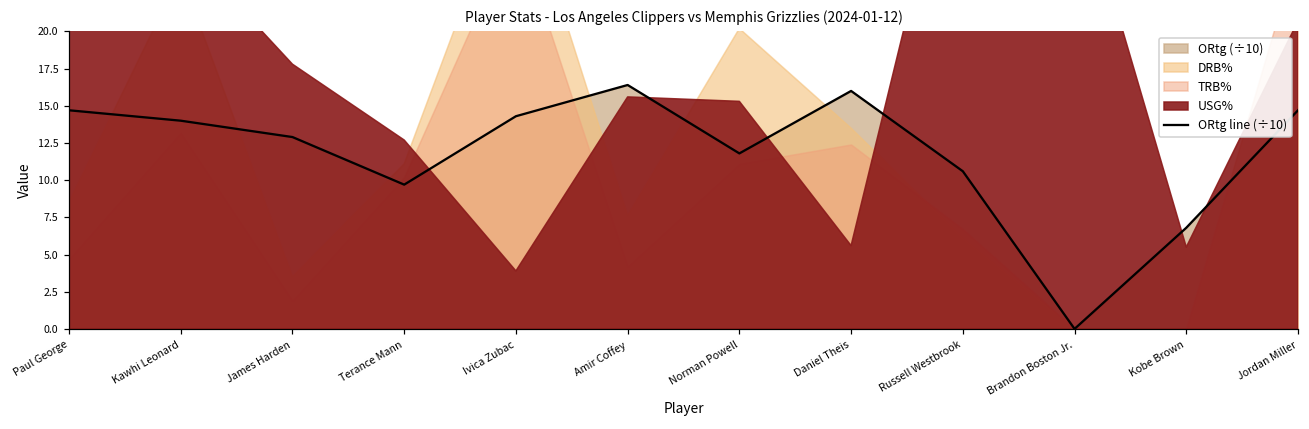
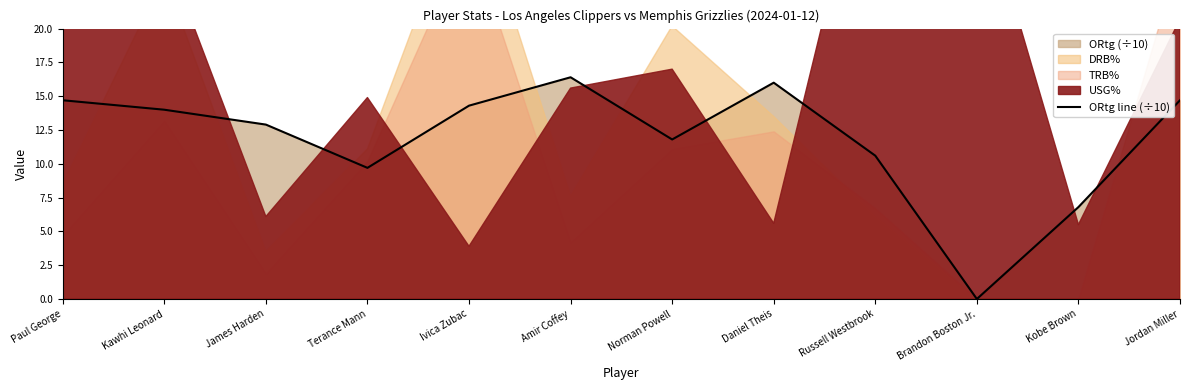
  {
    "USG%": {
-     "James Harden": 17.8,
-     "Terance Mann": 12.7,
+     "James Harden": 6.1,
+     "Terance Mann": 14.9,
      "Ivica Zubac": 3.9,
      "Amir Coffey": 15.6,
-     "Norman Powell": 15.3,
+     "Norman Powell": 17.0,
      "Daniel Theis": 5.6,
      "Kobe Brown": 5.5
    }
  }
